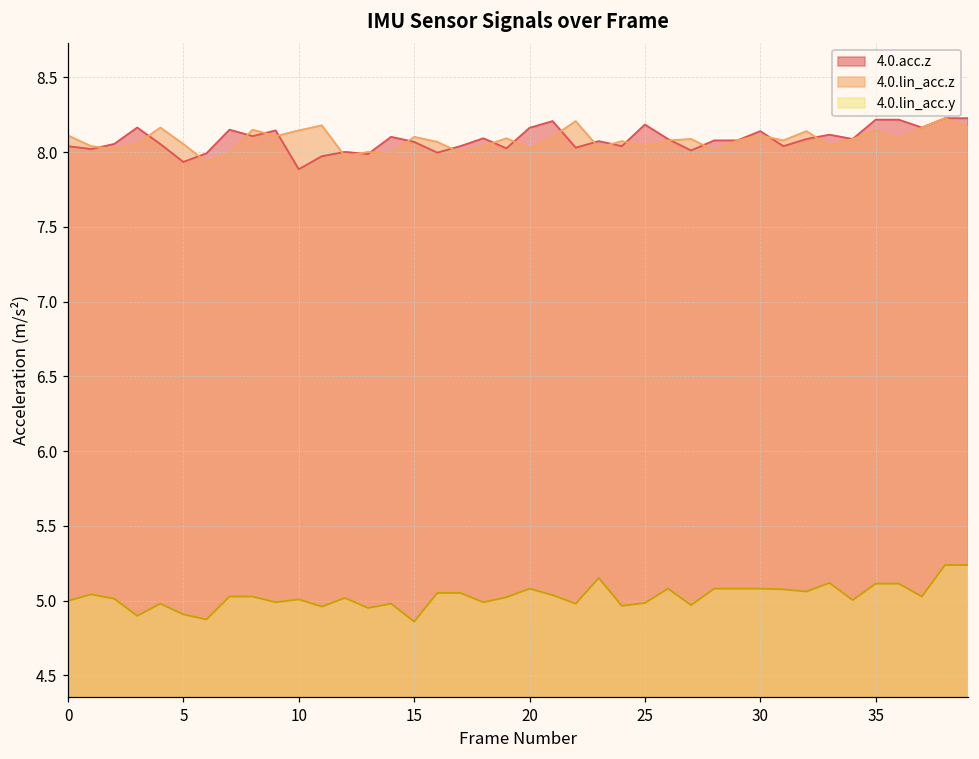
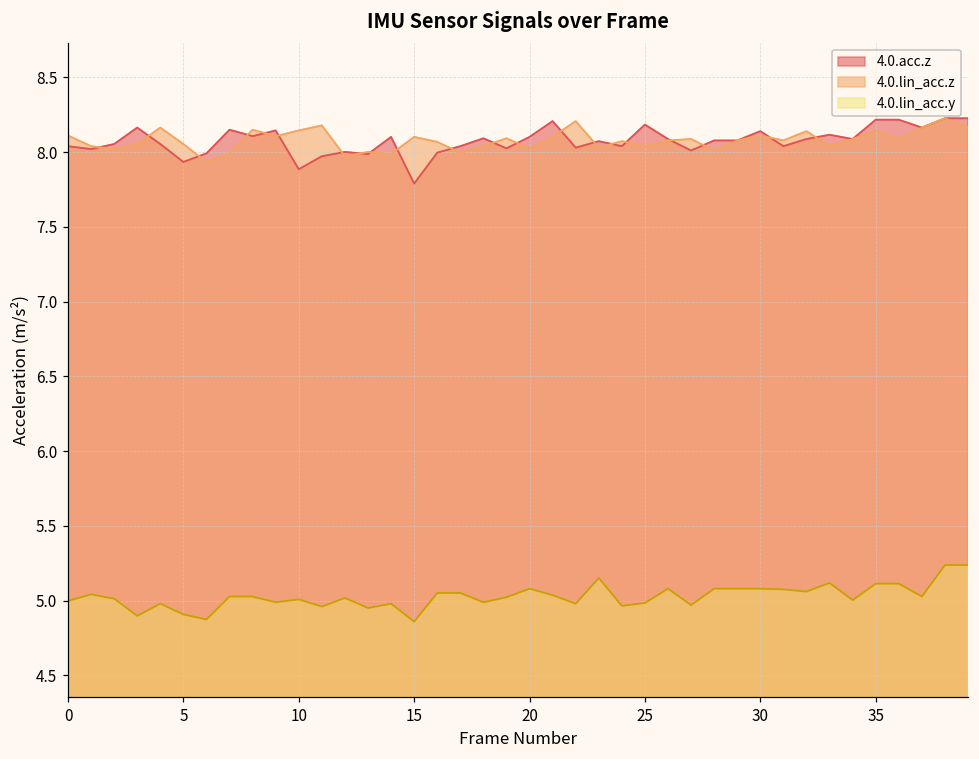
  {
    "4.0.acc.z": {
      "0": 8.04,
      "5": 7.93,
      "10": 7.89,
-     "15": 8.07,
-     "20": 8.16,
+     "15": 7.79,
+     "20": 8.10,
      "25": 8.18,
      "30": 8.14,
      "35": 8.22
    }
  }
